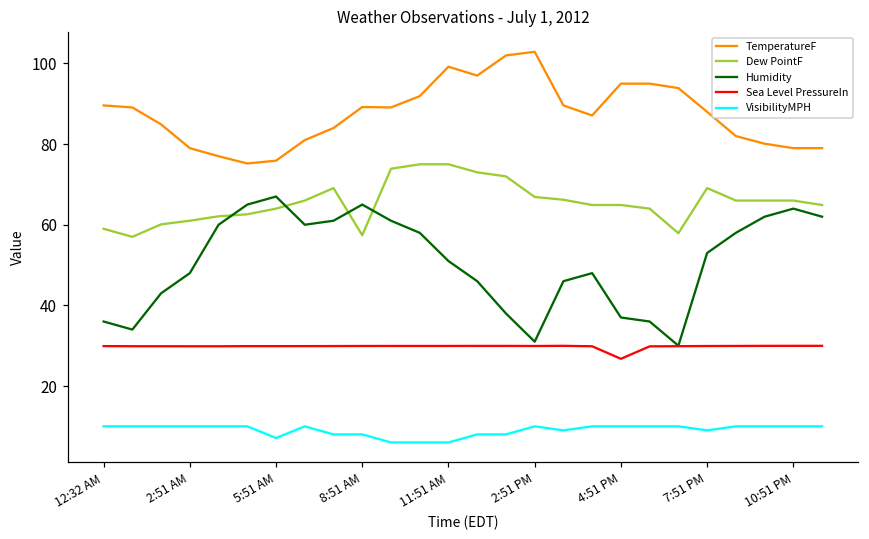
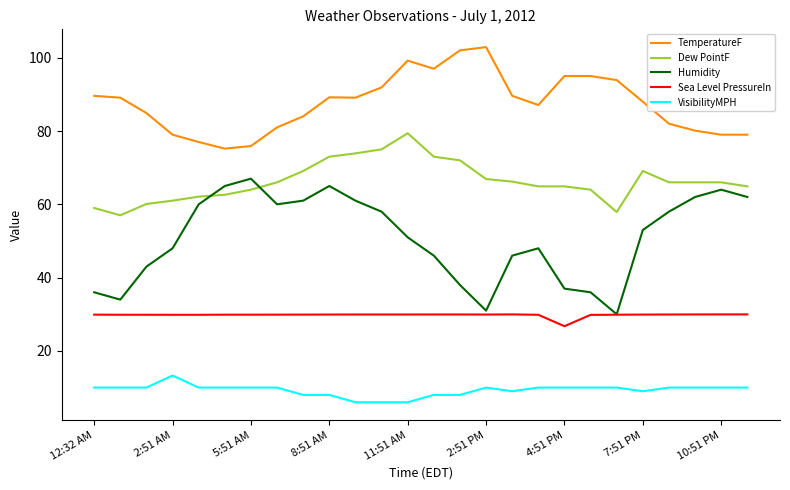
  {
    "TemperatureF": {
      "12:32 AM": 90,
      "2:51 AM": 79,
      "5:51 AM": 76,
      "8:51 AM": 89,
      "11:51 AM": 99,
      "2:51 PM": 103,
      "4:51 PM": 95,
      "7:51 PM": 88,
      "10:51 PM": 79
    },
    "Dew PointF": {
      "12:32 AM": 59,
      "2:51 AM": 61,
      "5:51 AM": 64,
-     "8:51 AM": 57,
-     "11:51 AM": 75,
+     "8:51 AM": 73,
+     "11:51 AM": 79,
      "2:51 PM": 67,
      "4:51 PM": 65,
      "7:51 PM": 69,
      "10:51 PM": 66
    },
    "Humidity": {
      "12:32 AM": 36,
      "2:51 AM": 48,
      "5:51 AM": 67,
      "8:51 AM": 65,
      "11:51 AM": 51,
      "2:51 PM": 31,
      "4:51 PM": 37,
      "7:51 PM": 53,
      "10:51 PM": 64
    },
    "Sea Level PressureIn": {
      "12:32 AM": 30,
      "2:51 AM": 30,
      "5:51 AM": 30,
      "8:51 AM": 30,
      "11:51 AM": 30,
      "2:51 PM": 30,
      "4:51 PM": 27,
      "7:51 PM": 30,
      "10:51 PM": 30
    },
    "VisibilityMPH": {
      "12:32 AM": 10,
-     "2:51 AM": 10,
-     "5:51 AM": 7,
+     "2:51 AM": 13,
+     "5:51 AM": 10,
      "8:51 AM": 8,
      "11:51 AM": 6,
      "2:51 PM": 10,
      "4:51 PM": 10,
      "7:51 PM": 9,
      "10:51 PM": 10
    }
  }
